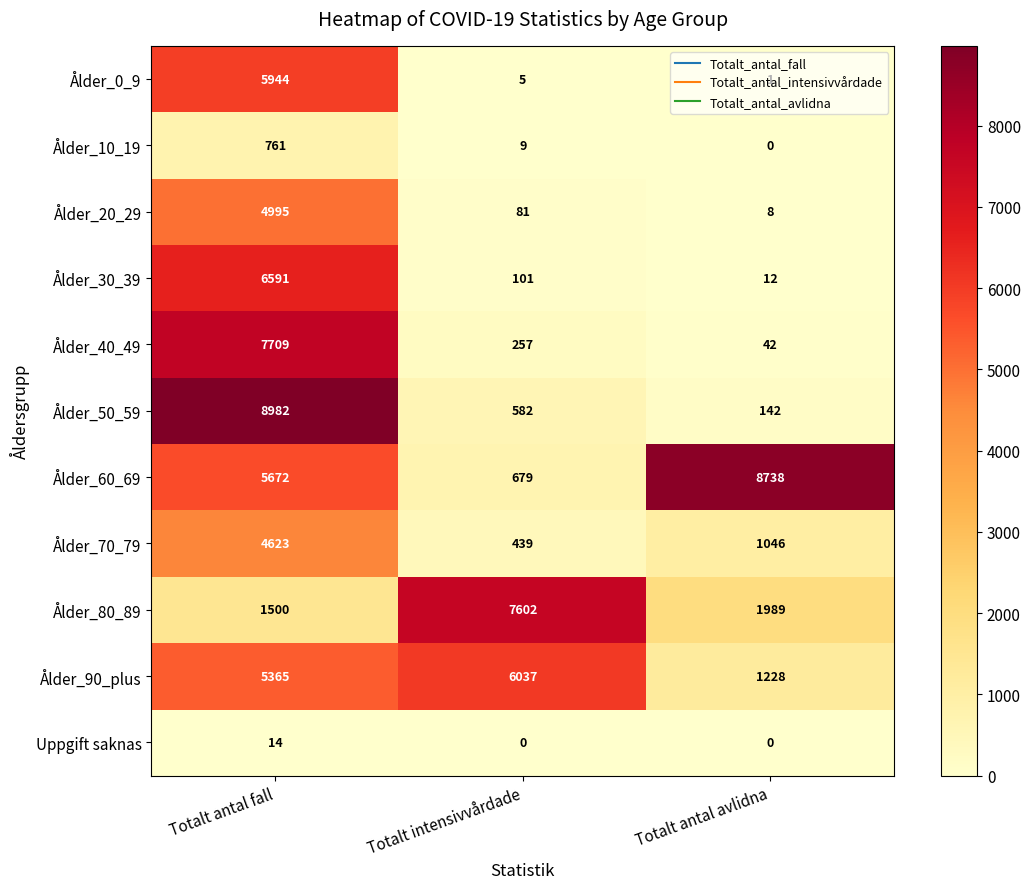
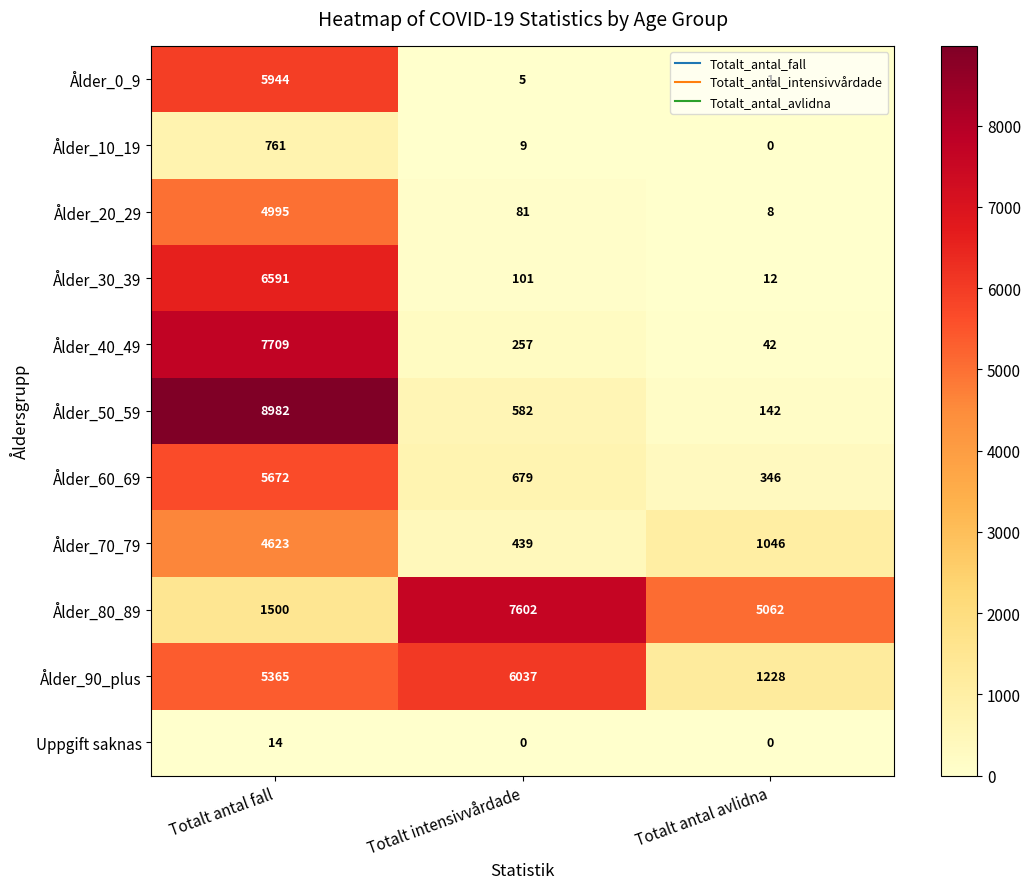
  {
    "Ålder_0_9": {
      "Totalt antal fall": 5944,
      "Totalt intensivvårdade": 5
    },
    "Ålder_10_19": {
      "Totalt antal fall": 761,
      "Totalt intensivvårdade": 9,
      "Totalt antal avlidna": 0
    },
    "Ålder_20_29": {
      "Totalt antal fall": 4995,
      "Totalt intensivvårdade": 81,
      "Totalt antal avlidna": 8
    },
    "Ålder_30_39": {
      "Totalt antal fall": 6591,
      "Totalt intensivvårdade": 101,
      "Totalt antal avlidna": 12
    },
    "Ålder_40_49": {
      "Totalt antal fall": 7709,
      "Totalt intensivvårdade": 257,
      "Totalt antal avlidna": 42
    },
    "Ålder_50_59": {
      "Totalt antal fall": 8982,
      "Totalt intensivvårdade": 582,
      "Totalt antal avlidna": 142
    },
    "Ålder_60_69": {
      "Totalt antal fall": 5672,
      "Totalt intensivvårdade": 679,
-     "Totalt antal avlidna": 8738
+     "Totalt antal avlidna": 346
    },
    "Ålder_70_79": {
      "Totalt antal fall": 4623,
      "Totalt intensivvårdade": 439,
      "Totalt antal avlidna": 1046
    },
    "Ålder_80_89": {
      "Totalt antal fall": 1500,
      "Totalt intensivvårdade": 7602,
-     "Totalt antal avlidna": 1989
+     "Totalt antal avlidna": 5062
    },
    "Ålder_90_plus": {
      "Totalt antal fall": 5365,
      "Totalt intensivvårdade": 6037,
      "Totalt antal avlidna": 1228
    },
    "Uppgift saknas": {
      "Totalt antal fall": 14,
      "Totalt intensivvårdade": 0,
      "Totalt antal avlidna": 0
    }
  }
